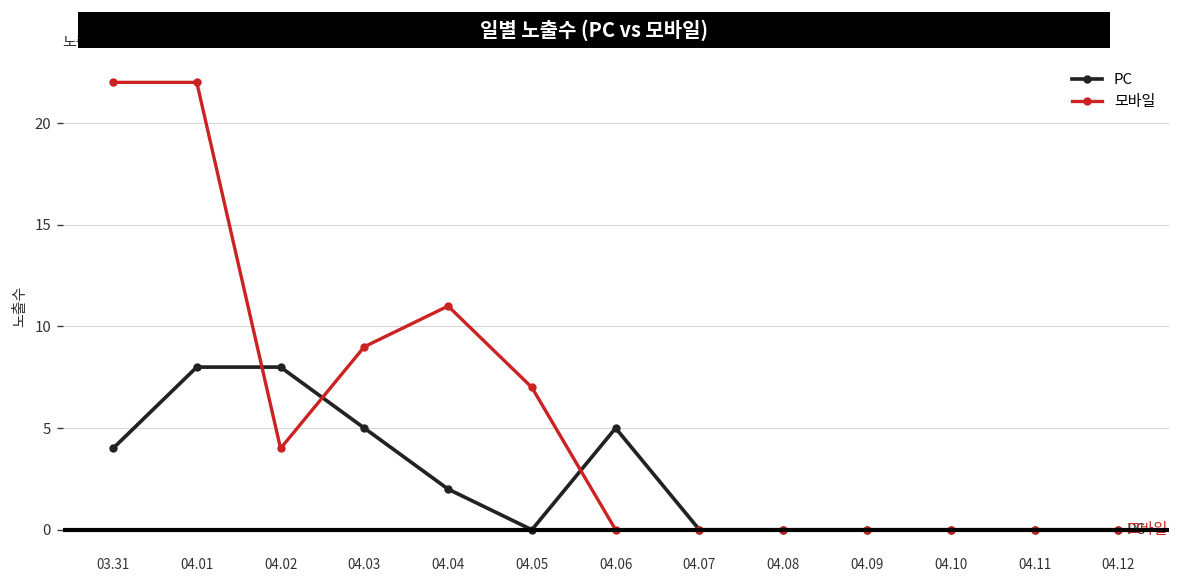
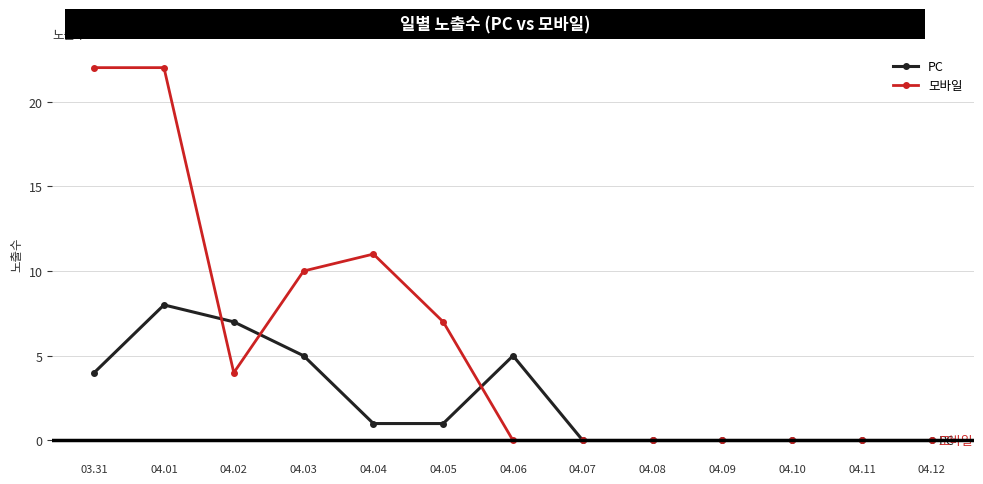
  {
    "PC": {
      "03.31": 4,
      "04.01": 8,
-     "04.02": 8,
+     "04.02": 7,
      "04.03": 5,
-     "04.04": 2,
-     "04.05": 0,
+     "04.04": 1,
+     "04.05": 1,
      "04.06": 5
    },
    "모바일": {
      "03.31": 22,
      "04.01": 22,
      "04.02": 4,
-     "04.03": 9,
+     "04.03": 10,
      "04.04": 11,
      "04.05": 7,
      "04.06": 0
    }
  }
